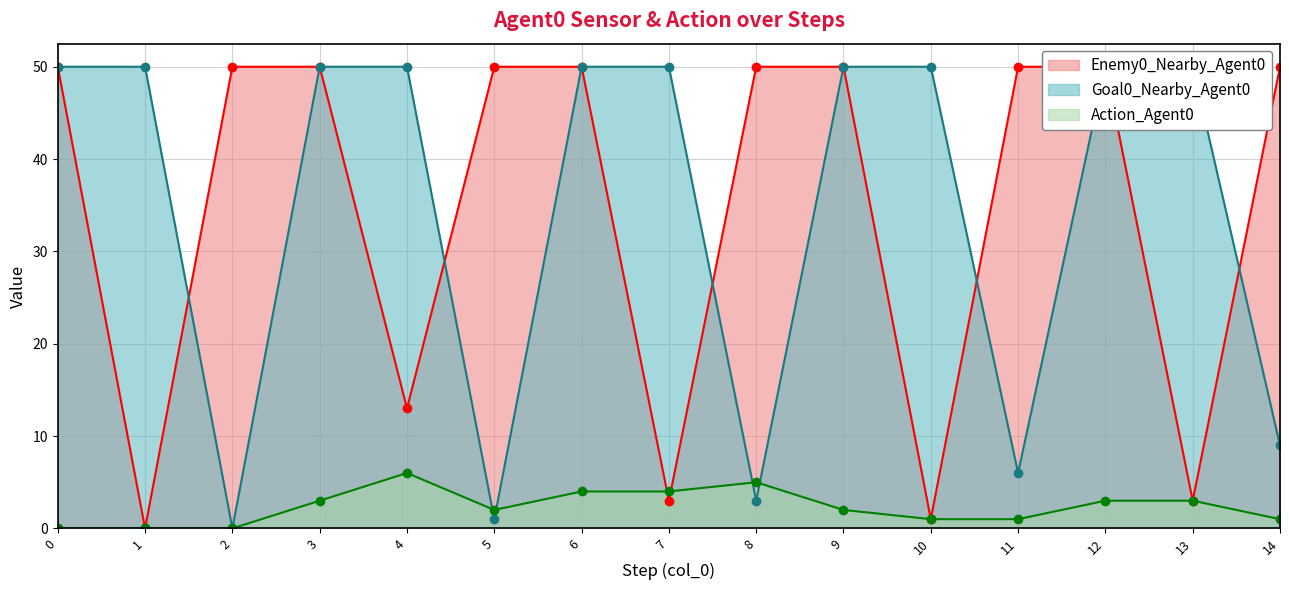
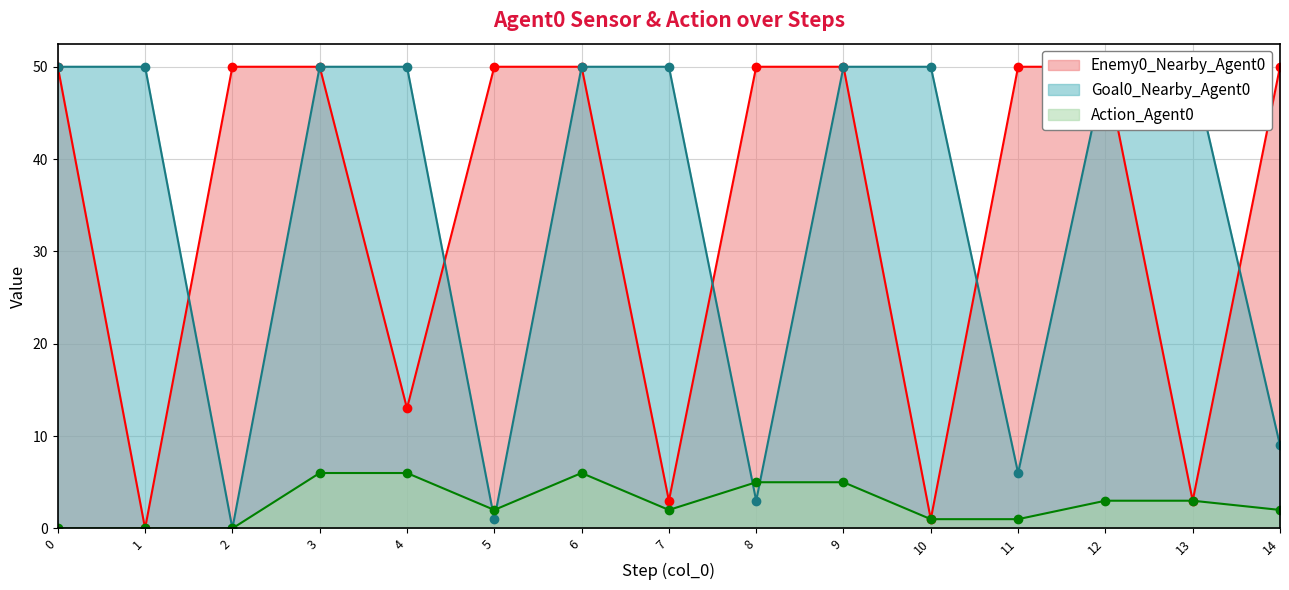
  {
    "Enemy0_Nearby_Agent0": {
      "2": 50,
      "4": 13,
      "5": 50,
      "7": 3,
      "8": 50,
      "11": 50,
      "14": 50
    },
    "Goal0_Nearby_Agent0": {
      "1": 50,
      "4": 50,
      "5": 1,
      "7": 50,
      "8": 3,
      "10": 50,
      "11": 6,
      "14": 9
    },
    "Action_Agent0": {
      "0": 0,
-     "3": 3,
+     "3": 6,
      "4": 6,
      "5": 2,
-     "6": 4,
-     "7": 4,
+     "6": 6,
+     "7": 2,
      "8": 5,
-     "9": 2,
+     "9": 5,
      "11": 1,
      "12": 3,
-     "14": 1
+     "14": 2
    }
  }
